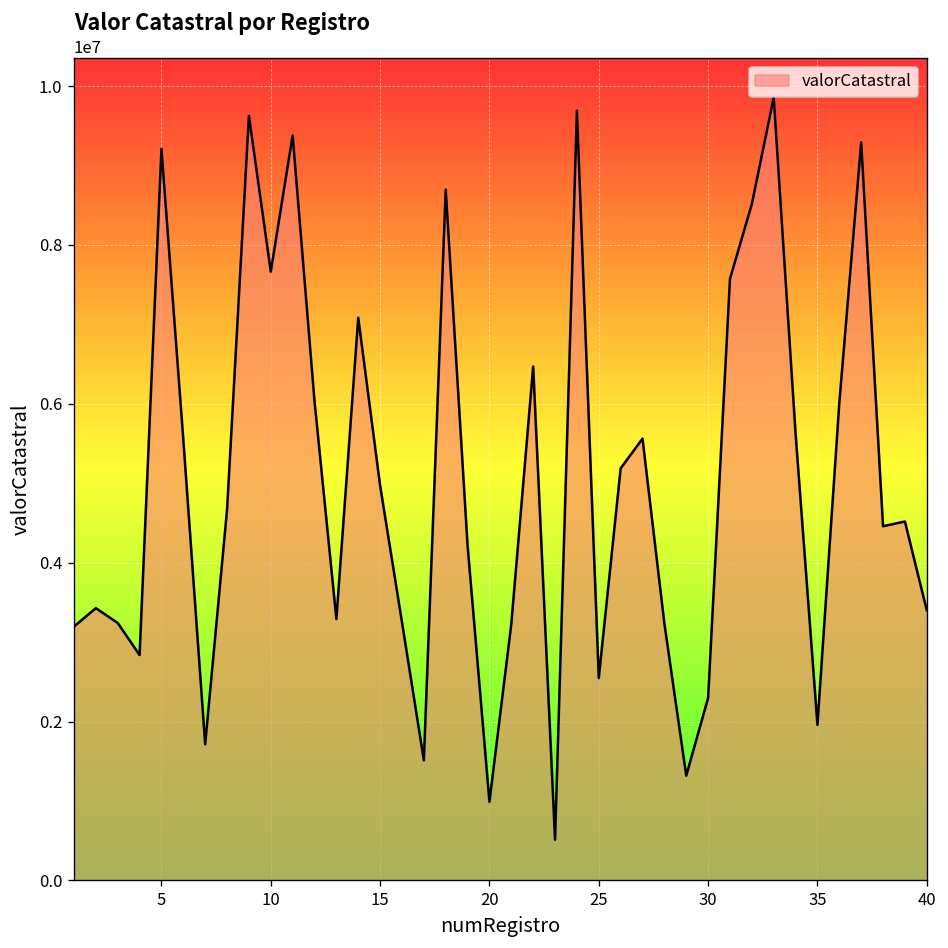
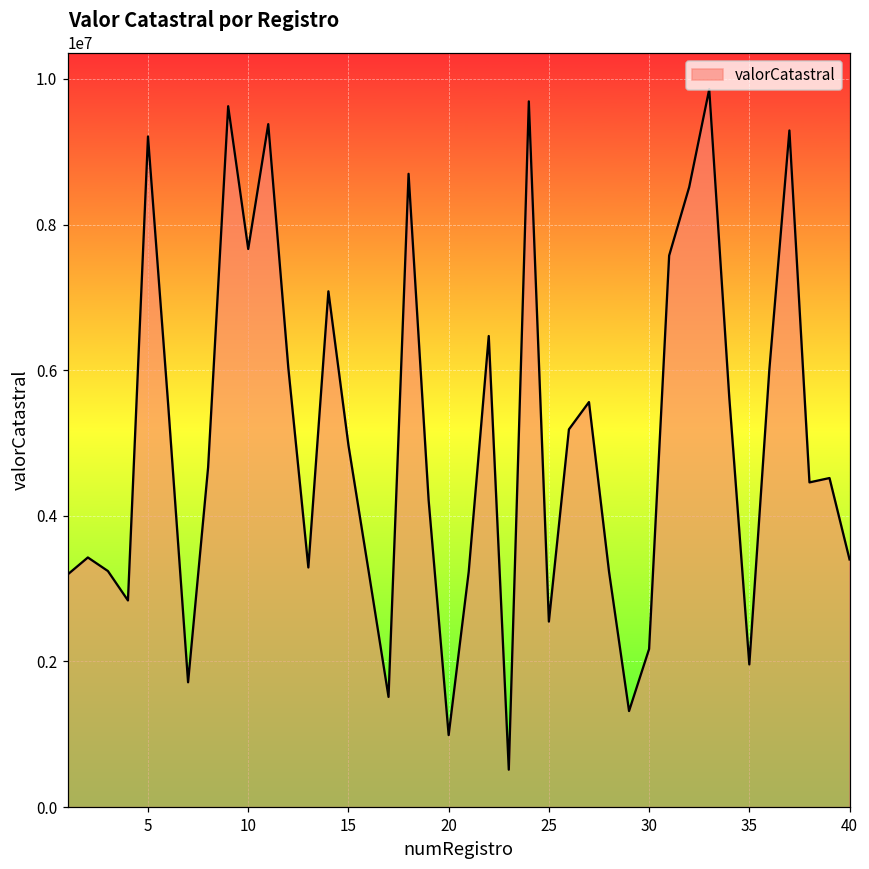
  {
    "5": 9200000,
    "10": 7700000,
    "15": 5000000,
    "20": 1000000,
    "25": 2500000,
-   "30": 2300000,
+   "30": 2200000,
    "35": 2000000,
    "40": 3400000
  }
